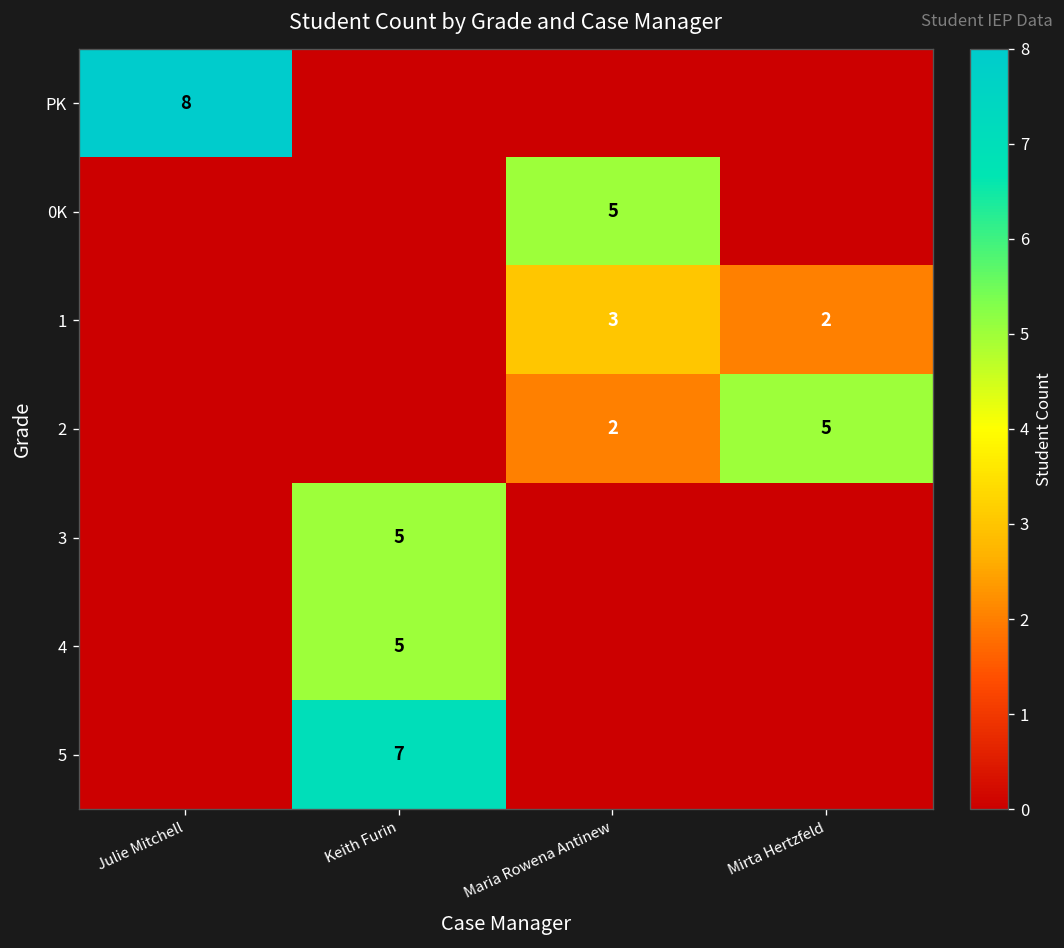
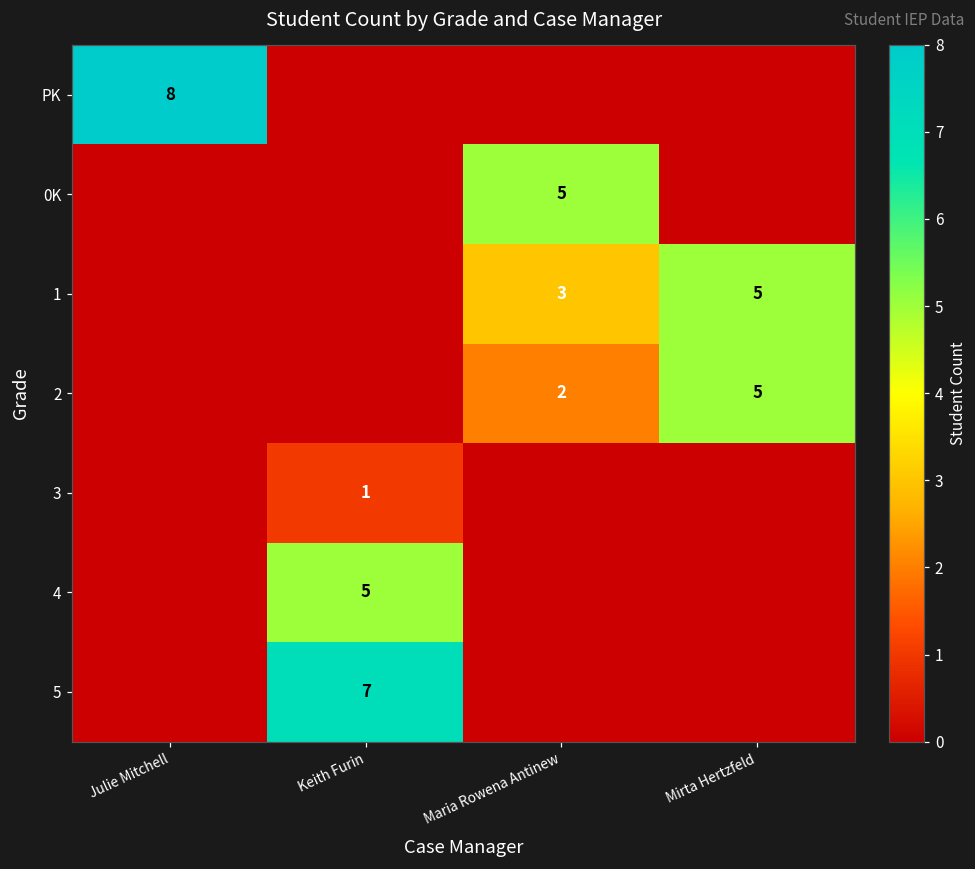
  {
    "PK": {
      "Julie Mitchell": 8
    },
    "0K": {
      "Maria Rowena Antinew": 5
    },
    "1": {
      "Maria Rowena Antinew": 3,
-     "Mirta Hertzfeld": 2
+     "Mirta Hertzfeld": 5
    },
    "2": {
      "Maria Rowena Antinew": 2,
      "Mirta Hertzfeld": 5
    },
    "3": {
-     "Keith Furin": 5
+     "Keith Furin": 1
    },
    "4": {
      "Keith Furin": 5
    },
    "5": {
      "Keith Furin": 7
    }
  }
